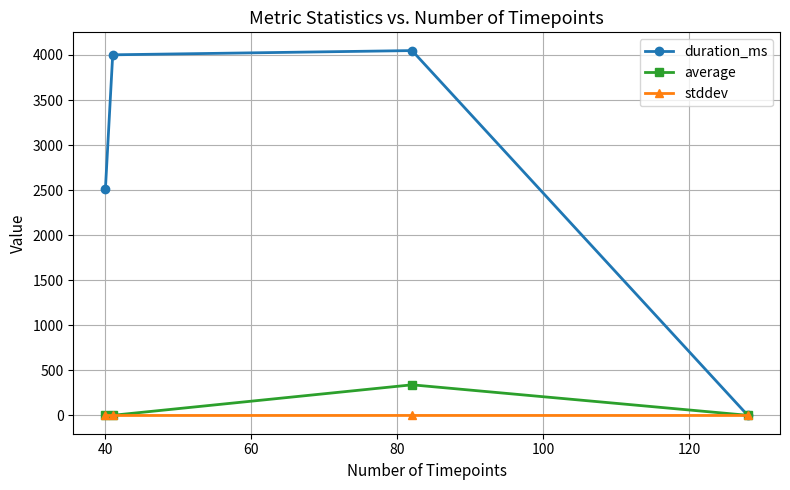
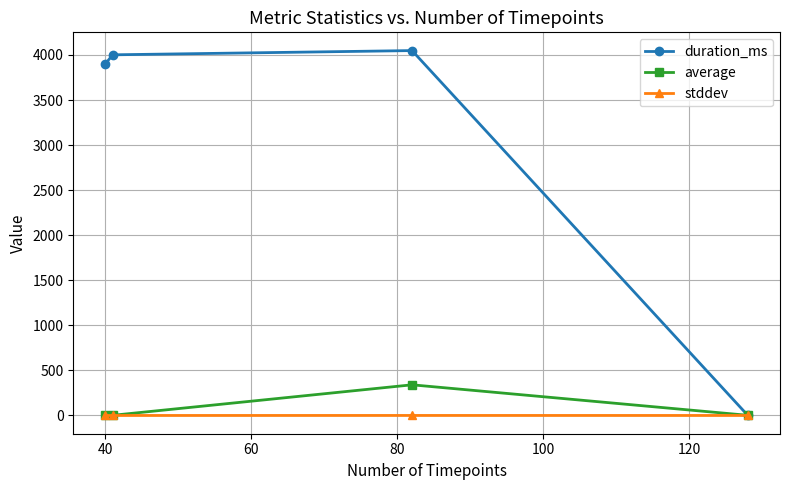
  {
    "duration_ms": {
-     "40": 2500
+     "40": 3900
    }
  }
